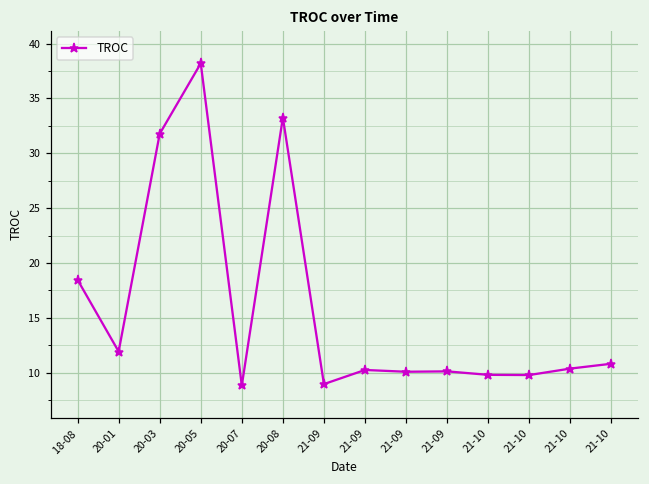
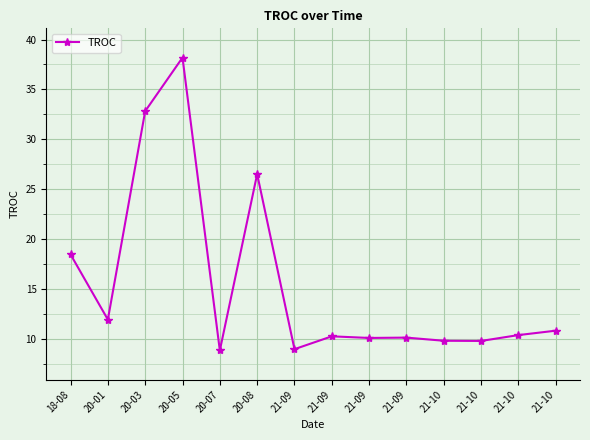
  {
    "18-08": 18,
    "20-01": 12,
-   "20-03": 32,
+   "20-03": 33,
    "20-05": 38,
    "20-07": 9,
-   "20-08": 33
+   "20-08": 27
  }
